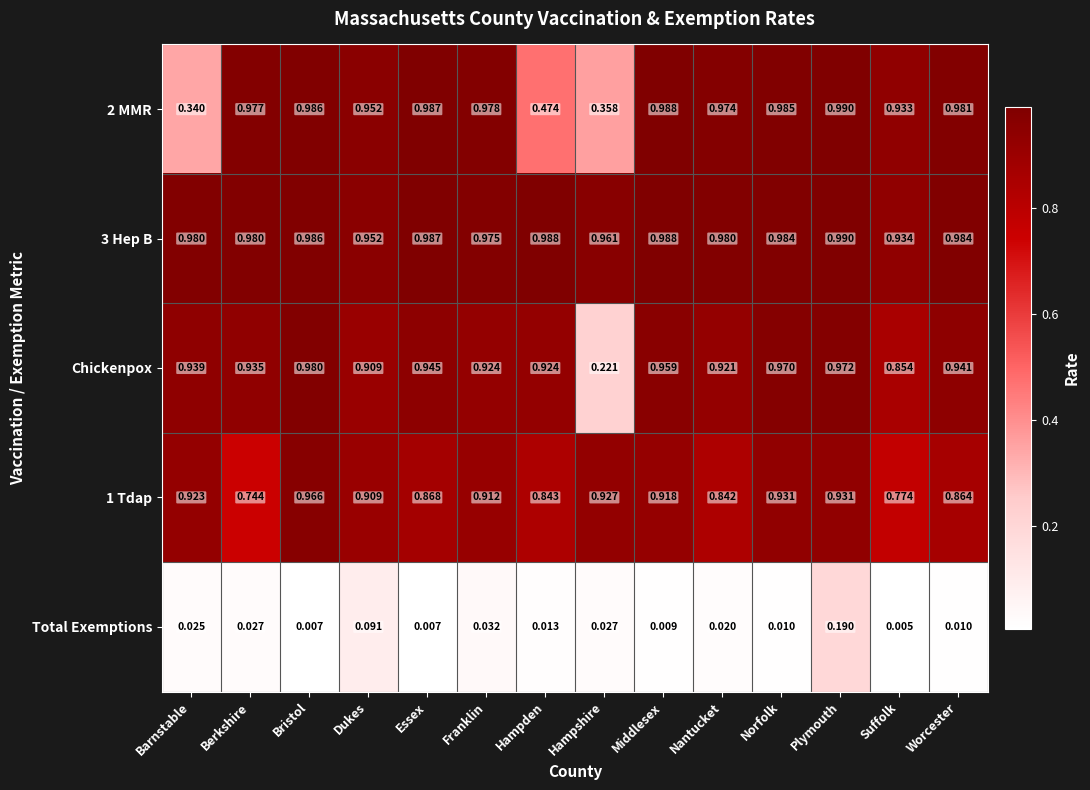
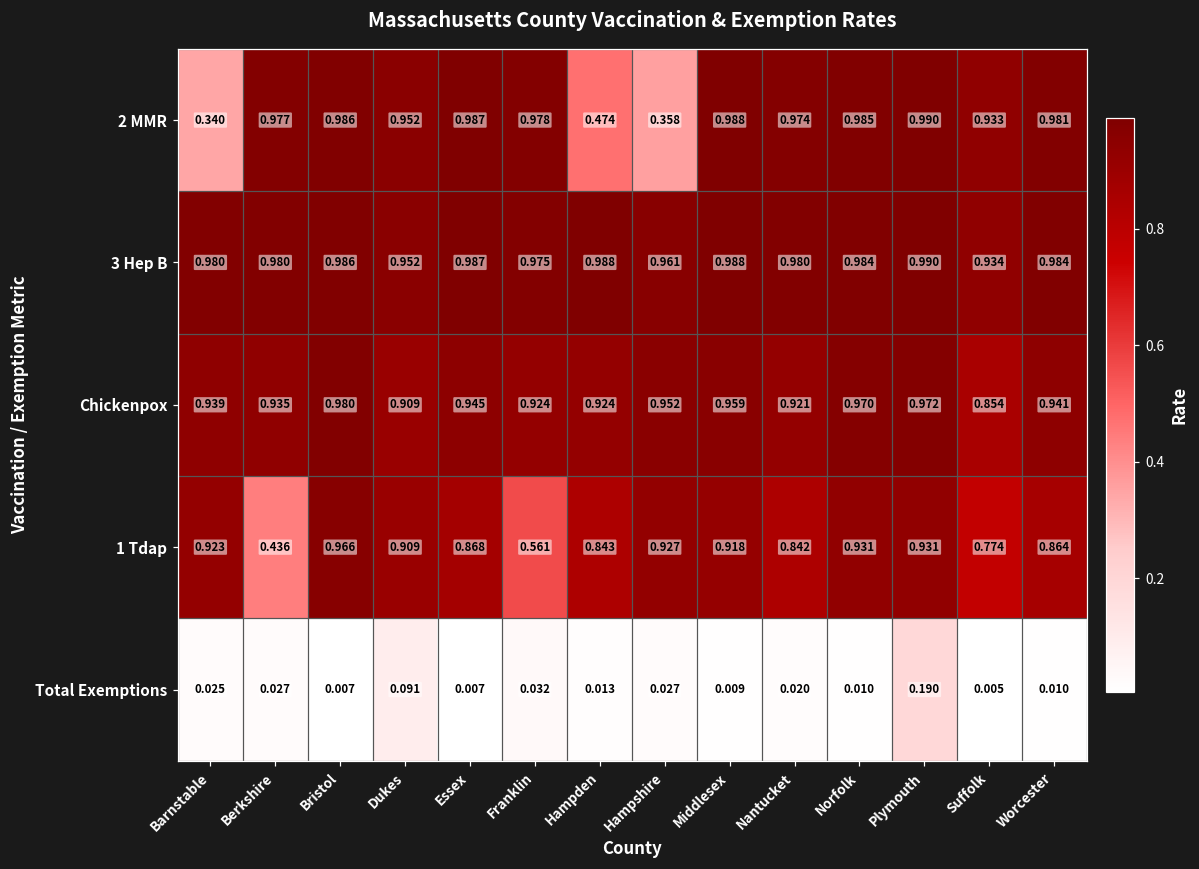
  {
    "Chickenpox": {
-     "Hampshire": 0.221
+     "Hampshire": 0.952
    },
    "1 Tdap": {
-     "Berkshire": 0.744,
-     "Franklin": 0.912
+     "Berkshire": 0.436,
+     "Franklin": 0.561
    }
  }
